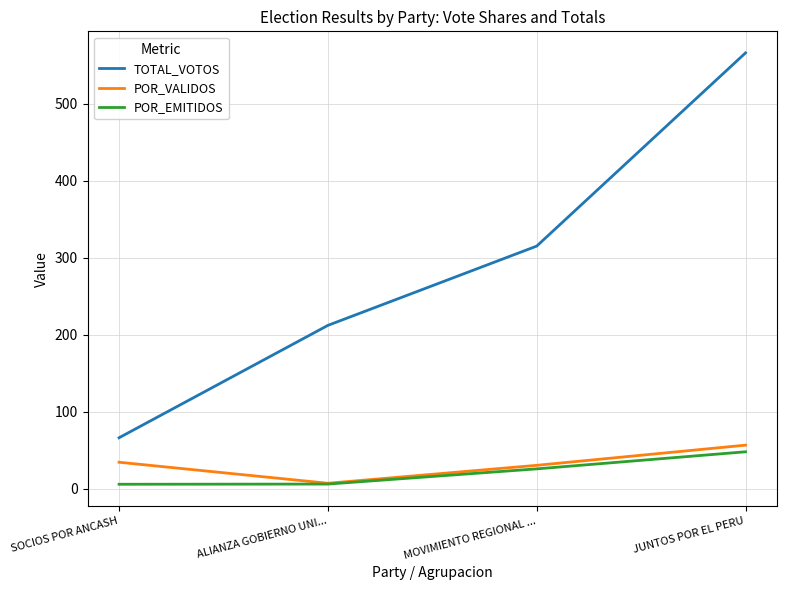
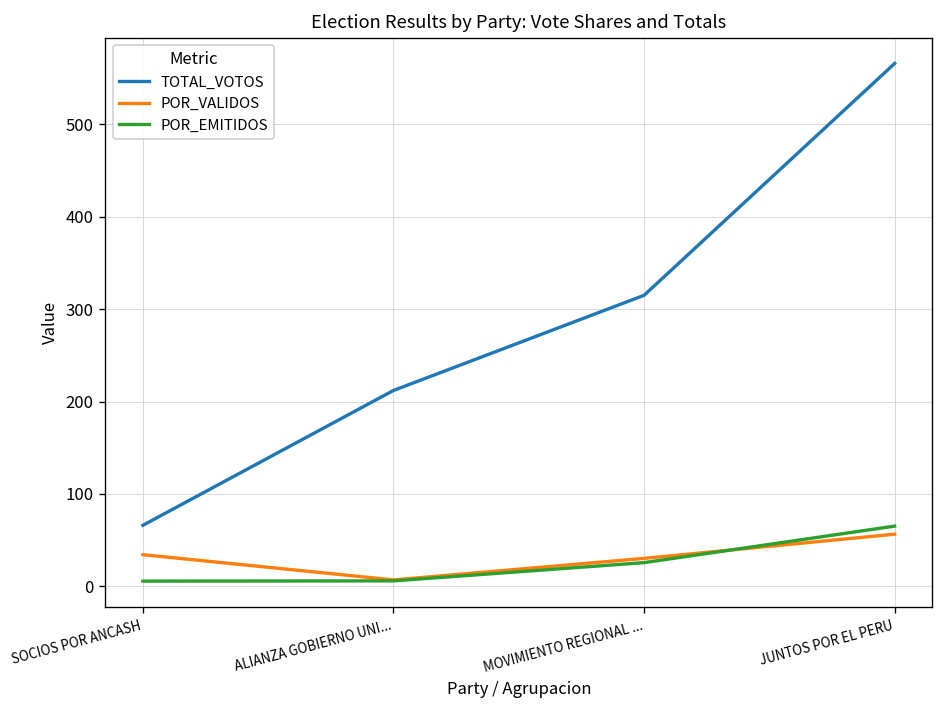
  {
    "TOTAL_VOTOS": {
      "SOCIOS POR ANCASH": 70,
      "ALIANZA GOBIERNO UNI...": 210,
      "MOVIMIENTO REGIONAL ...": 320,
      "JUNTOS POR EL PERU": 570
    },
    "POR_VALIDOS": {
      "SOCIOS POR ANCASH": 30,
      "MOVIMIENTO REGIONAL ...": 30,
      "JUNTOS POR EL PERU": 60
    },
    "POR_EMITIDOS": {
      "SOCIOS POR ANCASH": 10,
      "MOVIMIENTO REGIONAL ...": 30,
-     "JUNTOS POR EL PERU": 50
+     "JUNTOS POR EL PERU": 70
    }
  }
